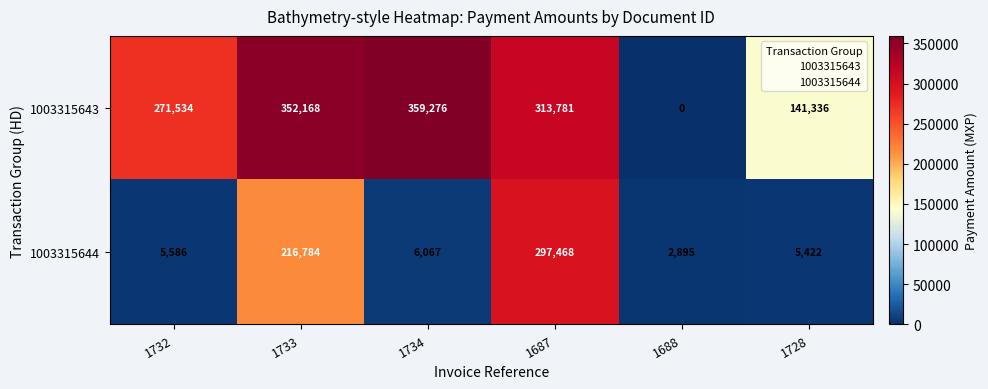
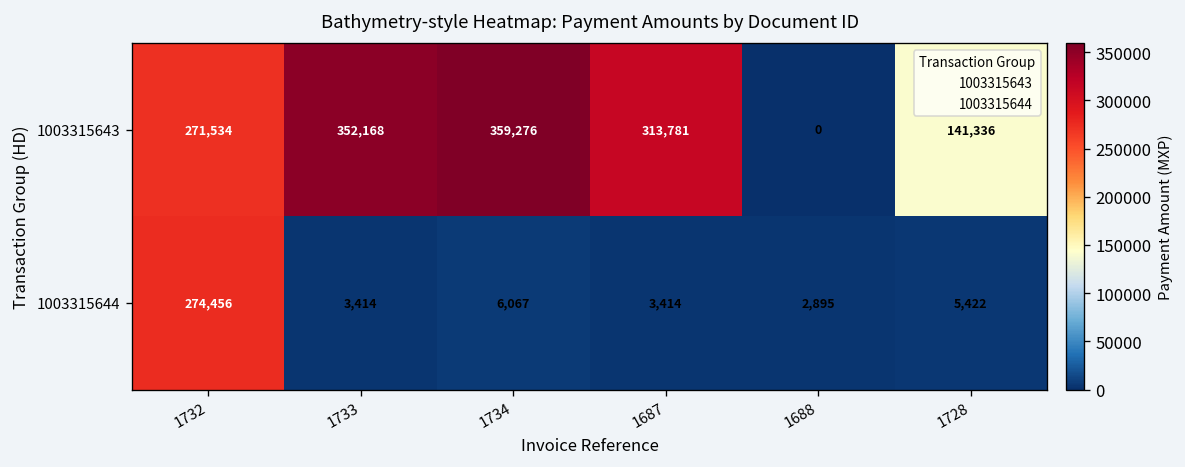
  {
    "1003315643": {
      "1732": "271,534",
      "1733": "352,168",
      "1734": "359,276",
      "1687": "313,781",
      "1688": "0",
      "1728": "141,336"
    },
    "1003315644": {
-     "1732": "5,586",
-     "1733": "216,784",
+     "1732": "274,456",
+     "1733": "3,414",
      "1734": "6,067",
-     "1687": "297,468",
+     "1687": "3,414",
      "1688": "2,895",
      "1728": "5,422"
    }
  }
